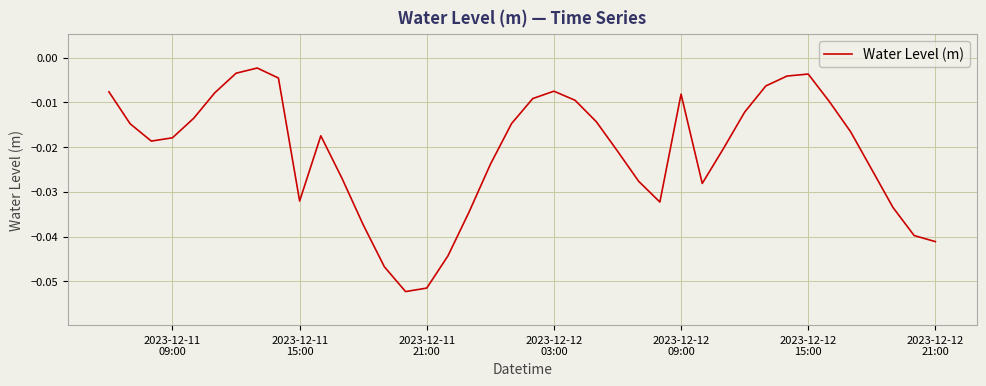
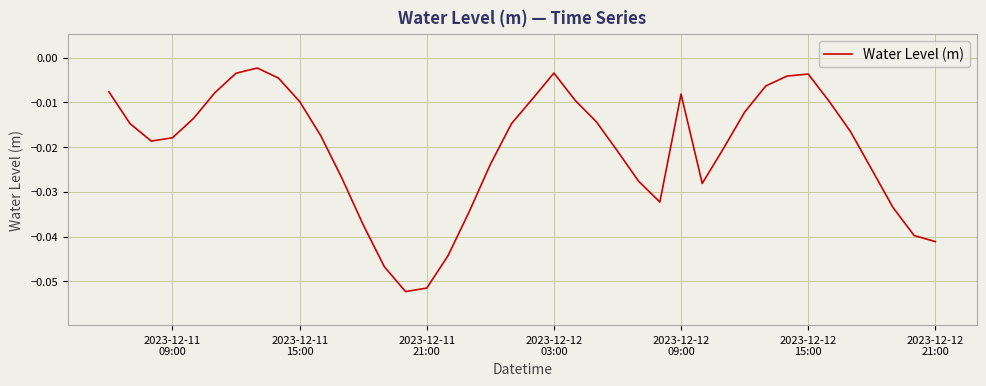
  {
    "2023-12-11 09:00": -0.018,
-   "2023-12-11 15:00": -0.032,
+   "2023-12-11 15:00": -0.010,
    "2023-12-11 21:00": -0.052,
-   "2023-12-12 03:00": -0.007,
+   "2023-12-12 03:00": -0.003,
    "2023-12-12 09:00": -0.008,
    "2023-12-12 15:00": -0.004,
    "2023-12-12 21:00": -0.041
  }
